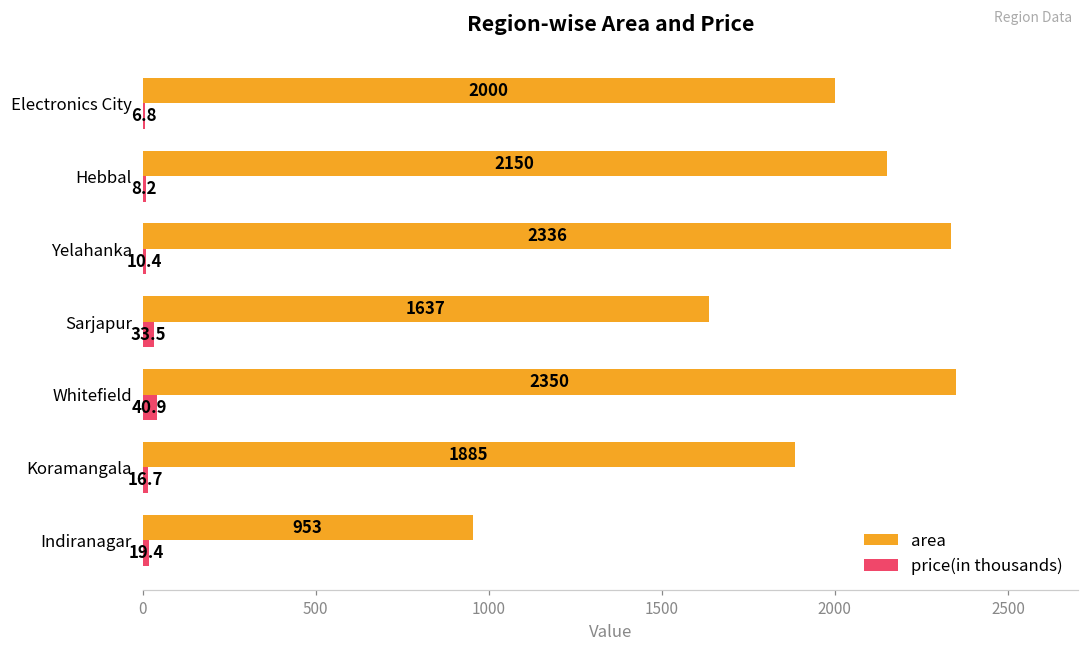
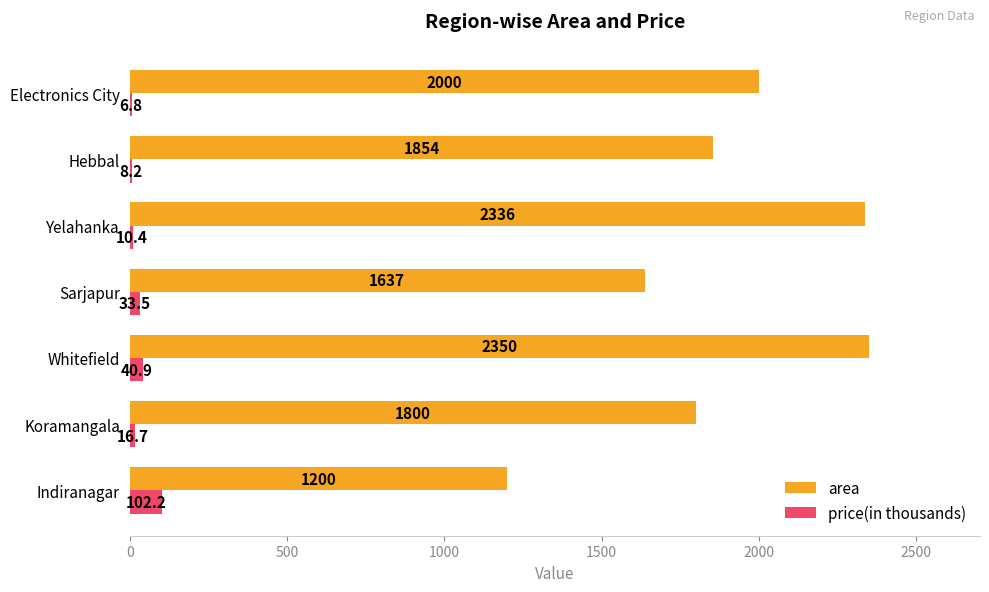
  {
    "area": {
      "Electronics City": 2000,
-     "Hebbal": 2150,
+     "Hebbal": 1854,
      "Yelahanka": 2336,
      "Sarjapur": 1637,
      "Whitefield": 2350,
-     "Koramangala": 1885,
-     "Indiranagar": 953
+     "Koramangala": 1800,
+     "Indiranagar": 1200
    },
    "price(in thousands)": {
      "Electronics City": 6.8,
      "Hebbal": 8.2,
      "Yelahanka": 10.4,
      "Sarjapur": 33.5,
      "Whitefield": 40.9,
      "Koramangala": 16.7,
-     "Indiranagar": 19.4
+     "Indiranagar": 102.2
    }
  }
